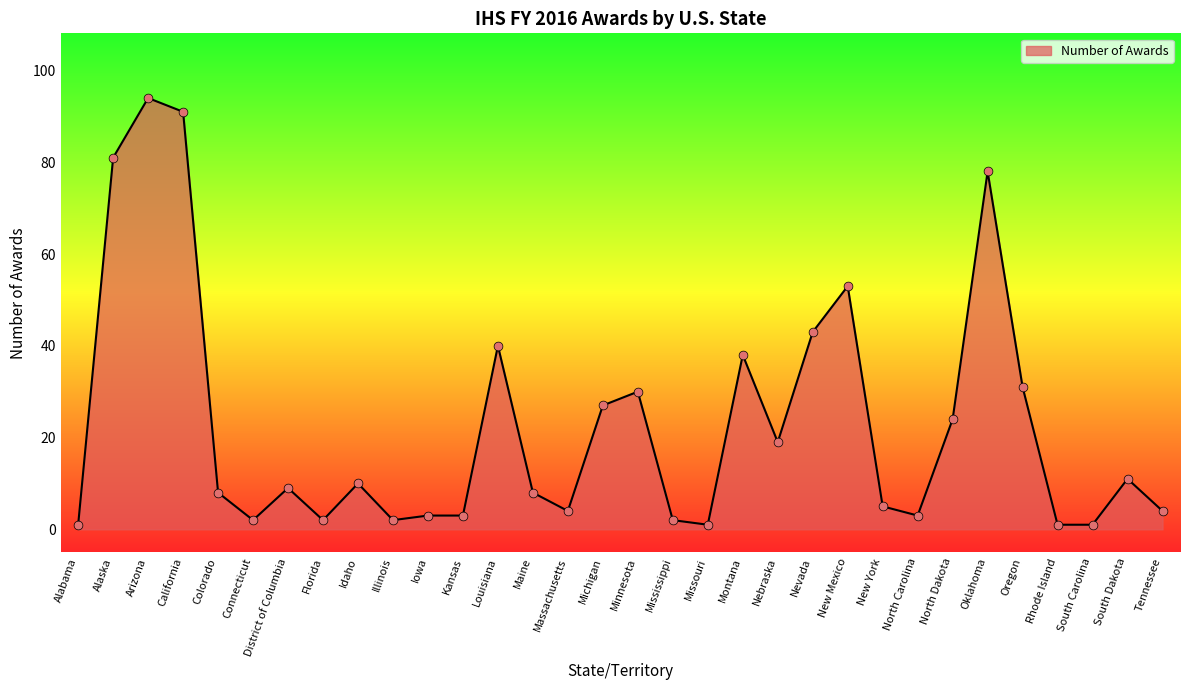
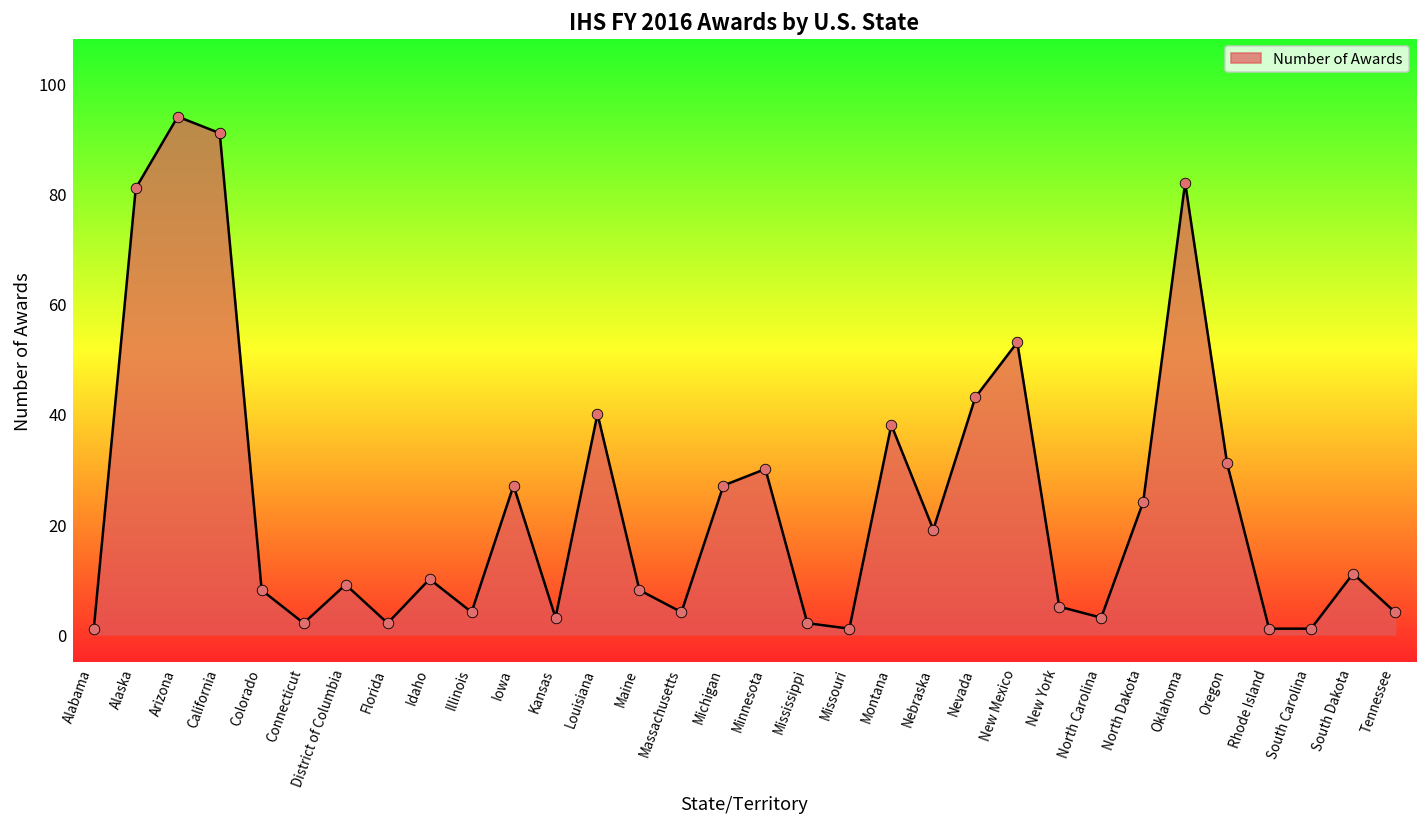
  {
    "Alabama": 1,
    "Alaska": 81,
    "Arizona": 94,
    "California": 91,
    "Colorado": 8,
    "Connecticut": 2,
    "District of Columbia": 9,
    "Florida": 2,
    "Idaho": 10,
-   "Illinois": 2,
-   "Iowa": 3,
+   "Illinois": 4,
+   "Iowa": 27,
    "Kansas": 3,
    "Louisiana": 40,
    "Maine": 8,
    "Massachusetts": 4,
    "Michigan": 27,
    "Minnesota": 30,
    "Mississippi": 2,
    "Missouri": 1,
    "Montana": 38,
    "Nebraska": 19,
    "Nevada": 43,
    "New Mexico": 53,
    "New York": 5,
    "North Carolina": 3,
    "North Dakota": 24,
-   "Oklahoma": 78,
+   "Oklahoma": 82,
    "Oregon": 31,
    "Rhode Island": 1,
    "South Carolina": 1,
    "South Dakota": 11,
    "Tennessee": 4
  }
